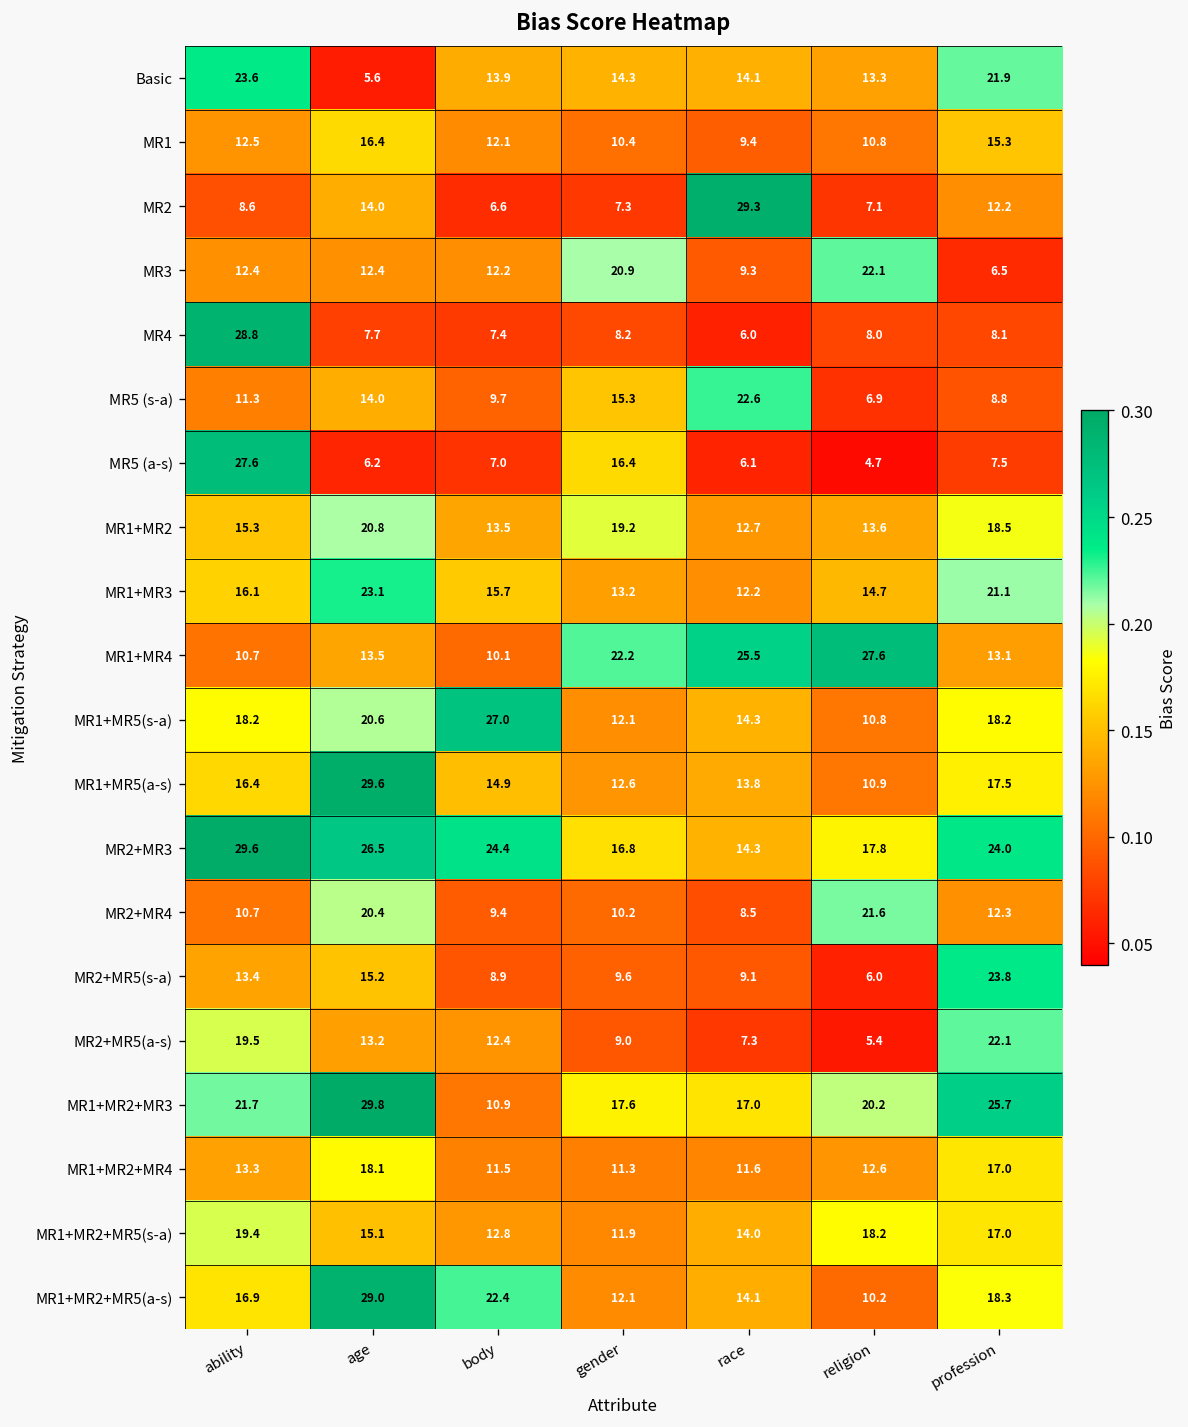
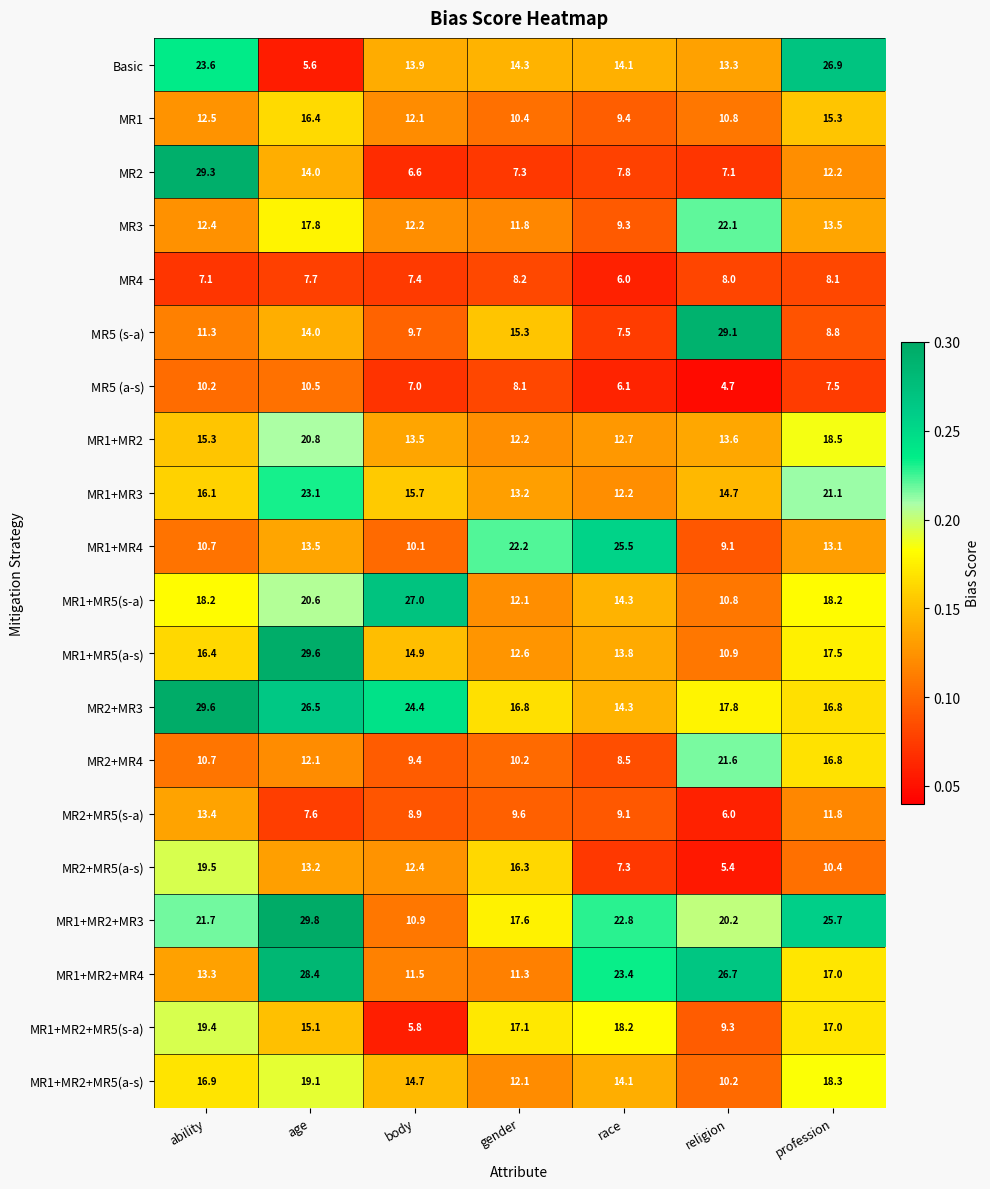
  {
    "Basic": {
      "ability": 23.6,
      "age": 5.6,
      "body": 13.9,
      "gender": 14.3,
      "race": 14.1,
      "religion": 13.3,
-     "profession": 21.9
+     "profession": 26.9
    },
    "MR1": {
      "ability": 12.5,
      "age": 16.4,
      "body": 12.1,
      "gender": 10.4,
      "race": 9.4,
      "religion": 10.8,
      "profession": 15.3
    },
    "MR2": {
-     "ability": 8.6,
+     "ability": 29.3,
      "age": 14.0,
      "body": 6.6,
      "gender": 7.3,
-     "race": 29.3,
+     "race": 7.8,
      "religion": 7.1,
      "profession": 12.2
    },
    "MR3": {
      "ability": 12.4,
-     "age": 12.4,
+     "age": 17.8,
      "body": 12.2,
-     "gender": 20.9,
+     "gender": 11.8,
      "race": 9.3,
      "religion": 22.1,
-     "profession": 6.5
+     "profession": 13.5
    },
    "MR4": {
-     "ability": 28.8,
+     "ability": 7.1,
      "age": 7.7,
      "body": 7.4,
      "gender": 8.2,
      "race": 6.0,
      "religion": 8.0,
      "profession": 8.1
    },
    "MR5 (s-a)": {
      "ability": 11.3,
      "age": 14.0,
      "body": 9.7,
      "gender": 15.3,
-     "race": 22.6,
-     "religion": 6.9,
+     "race": 7.5,
+     "religion": 29.1,
      "profession": 8.8
    },
    "MR5 (a-s)": {
-     "ability": 27.6,
-     "age": 6.2,
+     "ability": 10.2,
+     "age": 10.5,
      "body": 7.0,
-     "gender": 16.4,
+     "gender": 8.1,
      "race": 6.1,
      "religion": 4.7,
      "profession": 7.5
    },
    "MR1+MR2": {
      "ability": 15.3,
      "age": 20.8,
      "body": 13.5,
-     "gender": 19.2,
+     "gender": 12.2,
      "race": 12.7,
      "religion": 13.6,
      "profession": 18.5
    },
    "MR1+MR3": {
      "ability": 16.1,
      "age": 23.1,
      "body": 15.7,
      "gender": 13.2,
      "race": 12.2,
      "religion": 14.7,
      "profession": 21.1
    },
    "MR1+MR4": {
      "ability": 10.7,
      "age": 13.5,
      "body": 10.1,
      "gender": 22.2,
      "race": 25.5,
-     "religion": 27.6,
+     "religion": 9.1,
      "profession": 13.1
    },
    "MR1+MR5(s-a)": {
      "ability": 18.2,
      "age": 20.6,
      "body": 27.0,
      "gender": 12.1,
      "race": 14.3,
      "religion": 10.8,
      "profession": 18.2
    },
    "MR1+MR5(a-s)": {
      "ability": 16.4,
      "age": 29.6,
      "body": 14.9,
      "gender": 12.6,
      "race": 13.8,
      "religion": 10.9,
      "profession": 17.5
    },
    "MR2+MR3": {
      "ability": 29.6,
      "age": 26.5,
      "body": 24.4,
      "gender": 16.8,
      "race": 14.3,
      "religion": 17.8,
-     "profession": 24.0
+     "profession": 16.8
    },
    "MR2+MR4": {
      "ability": 10.7,
-     "age": 20.4,
+     "age": 12.1,
      "body": 9.4,
      "gender": 10.2,
      "race": 8.5,
      "religion": 21.6,
-     "profession": 12.3
+     "profession": 16.8
    },
    "MR2+MR5(s-a)": {
      "ability": 13.4,
-     "age": 15.2,
+     "age": 7.6,
      "body": 8.9,
      "gender": 9.6,
      "race": 9.1,
      "religion": 6.0,
-     "profession": 23.8
+     "profession": 11.8
    },
    "MR2+MR5(a-s)": {
      "ability": 19.5,
      "age": 13.2,
      "body": 12.4,
-     "gender": 9.0,
+     "gender": 16.3,
      "race": 7.3,
      "religion": 5.4,
-     "profession": 22.1
+     "profession": 10.4
    },
    "MR1+MR2+MR3": {
      "ability": 21.7,
      "age": 29.8,
      "body": 10.9,
      "gender": 17.6,
-     "race": 17.0,
+     "race": 22.8,
      "religion": 20.2,
      "profession": 25.7
    },
    "MR1+MR2+MR4": {
      "ability": 13.3,
-     "age": 18.1,
+     "age": 28.4,
      "body": 11.5,
      "gender": 11.3,
-     "race": 11.6,
-     "religion": 12.6,
+     "race": 23.4,
+     "religion": 26.7,
      "profession": 17.0
    },
    "MR1+MR2+MR5(s-a)": {
      "ability": 19.4,
      "age": 15.1,
-     "body": 12.8,
-     "gender": 11.9,
-     "race": 14.0,
-     "religion": 18.2,
+     "body": 5.8,
+     "gender": 17.1,
+     "race": 18.2,
+     "religion": 9.3,
      "profession": 17.0
    },
    "MR1+MR2+MR5(a-s)": {
      "ability": 16.9,
-     "age": 29.0,
-     "body": 22.4,
+     "age": 19.1,
+     "body": 14.7,
      "gender": 12.1,
      "race": 14.1,
      "religion": 10.2,
      "profession": 18.3
    }
  }
